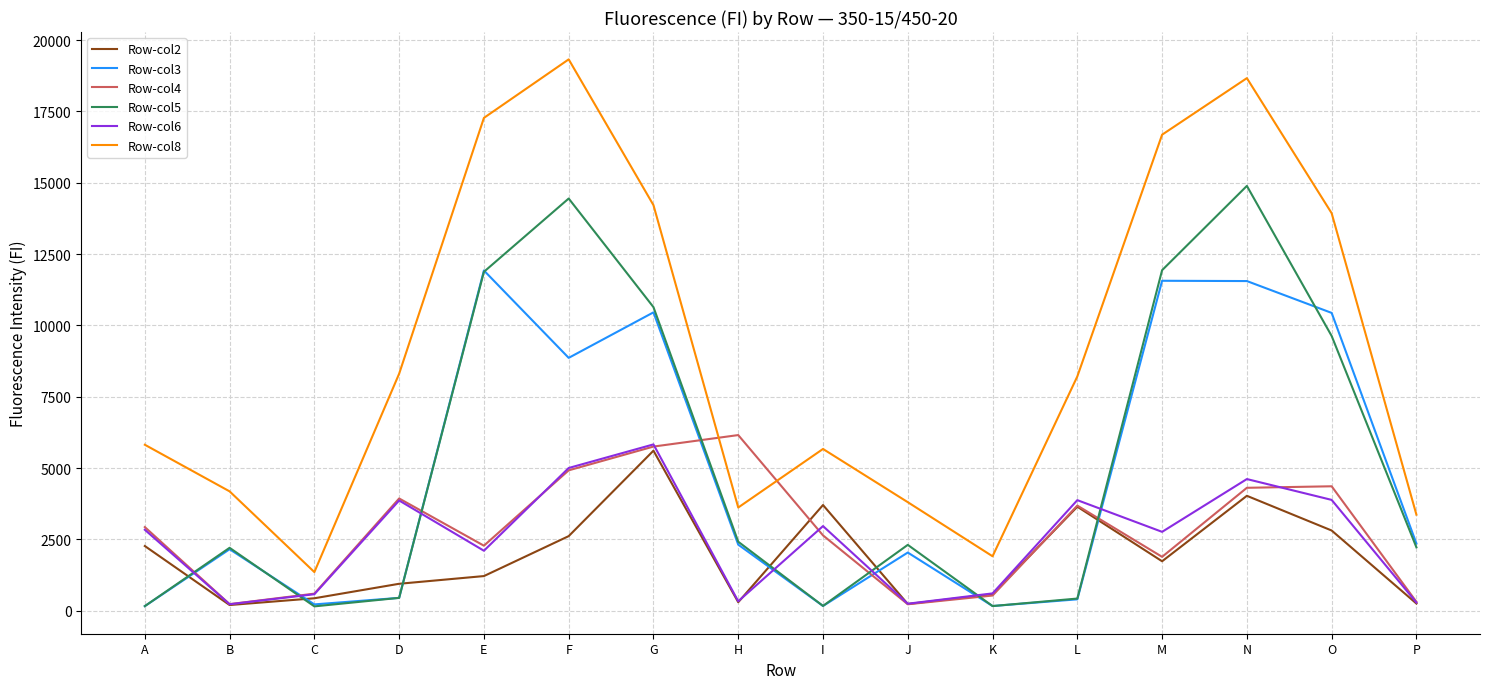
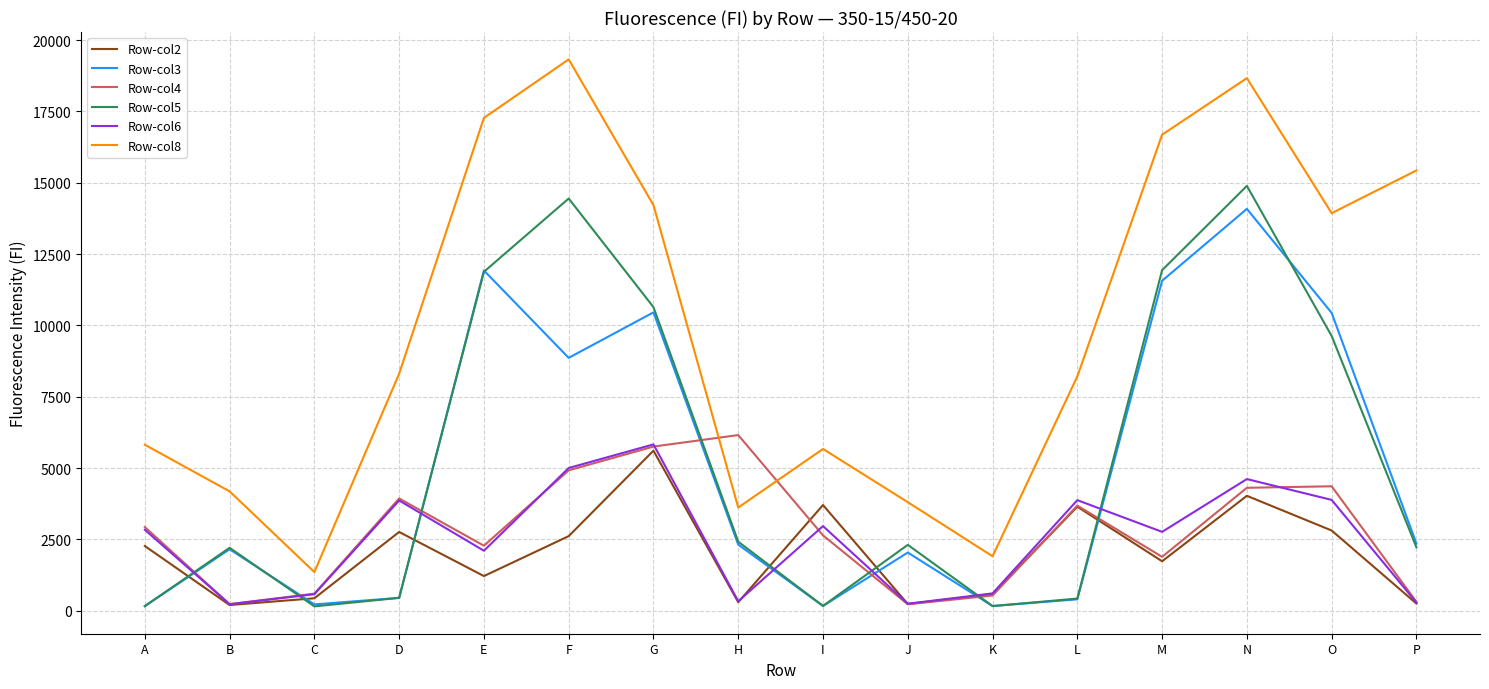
  {
    "Row-col2": {
      "A": 2300,
      "C": 400,
-     "D": 900,
+     "D": 2800,
      "E": 1200,
      "F": 2600,
      "G": 5600,
      "I": 3700,
      "M": 1700,
      "N": 4000,
      "O": 2800
    },
    "Row-col3": {
      "F": 8900,
      "G": 10500,
      "H": 2300,
      "J": 2000,
      "M": 11600,
-     "N": 11600,
+     "N": 14100,
      "O": 10400,
      "P": 2400
    },
    "Row-col4": {
      "A": 2900,
      "E": 2300,
      "H": 6200,
      "I": 2600,
      "M": 1900,
      "N": 4300,
      "O": 4400
    },
    "Row-col5": {
      "F": 14500,
      "G": 10600,
      "H": 2400,
      "J": 2300,
      "M": 11900,
      "N": 14900,
      "O": 9600,
      "P": 2200
    },
    "Row-col6": {
      "A": 2800,
      "E": 2100,
      "I": 3000,
      "L": 3900,
      "M": 2800,
      "N": 4600,
      "O": 3900
    },
    "Row-col8": {
      "A": 5800,
      "B": 4200,
      "C": 1400,
      "D": 8300,
      "E": 17300,
      "F": 19300,
      "G": 14200,
      "H": 3600,
      "I": 5700,
      "J": 3800,
      "K": 1900,
      "L": 8200,
      "M": 16700,
      "N": 18700,
      "O": 13900,
-     "P": 3400
+     "P": 15400
    }
  }
